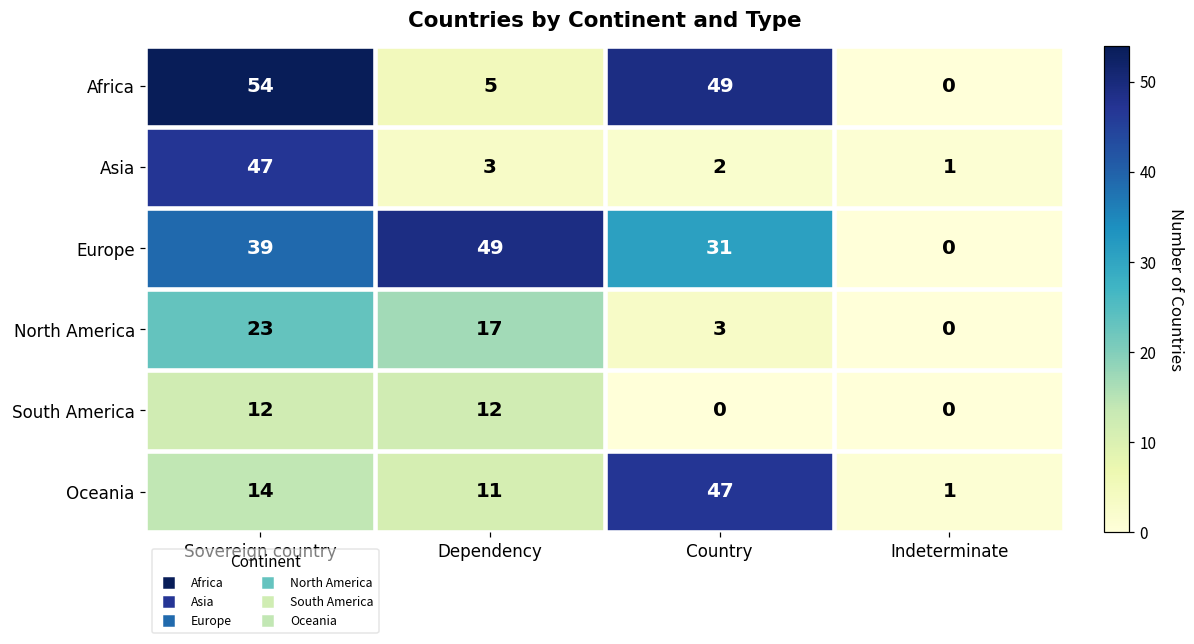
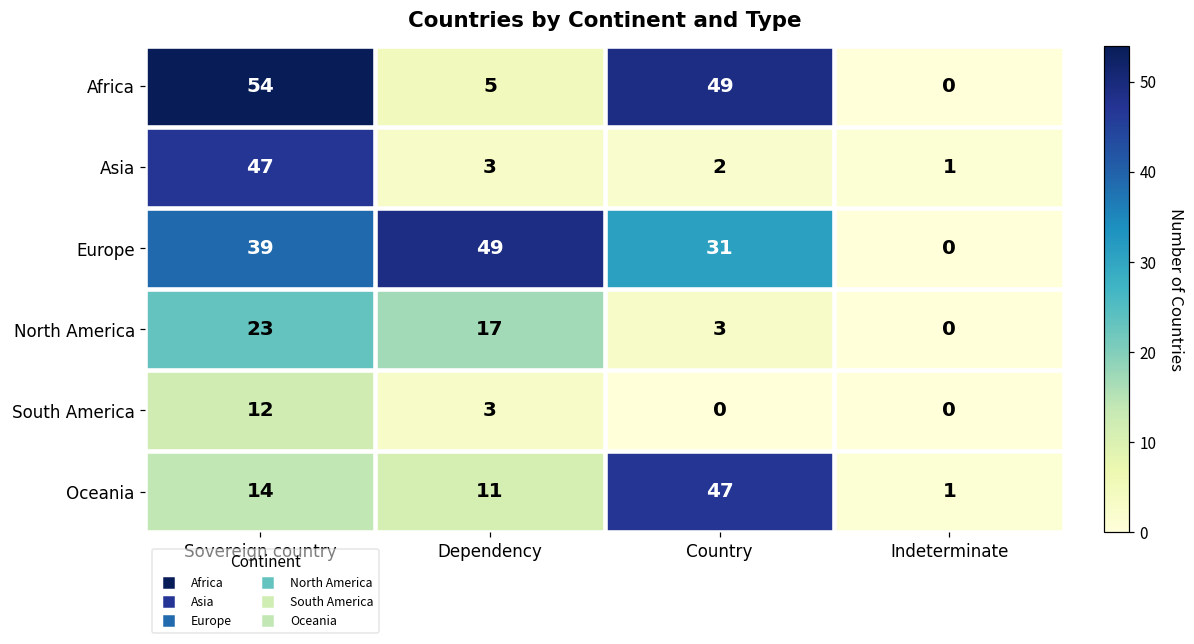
  {
    "Africa": {
      "Sovereign country": 54,
      "Dependency": 5,
      "Country": 49,
      "Indeterminate": 0
    },
    "Asia": {
      "Sovereign country": 47,
      "Dependency": 3,
      "Country": 2,
      "Indeterminate": 1
    },
    "Europe": {
      "Sovereign country": 39,
      "Dependency": 49,
      "Country": 31,
      "Indeterminate": 0
    },
    "North America": {
      "Sovereign country": 23,
      "Dependency": 17,
      "Country": 3,
      "Indeterminate": 0
    },
    "South America": {
      "Sovereign country": 12,
-     "Dependency": 12,
+     "Dependency": 3,
      "Country": 0,
      "Indeterminate": 0
    },
    "Oceania": {
      "Sovereign country": 14,
      "Dependency": 11,
      "Country": 47,
      "Indeterminate": 1
    }
  }
